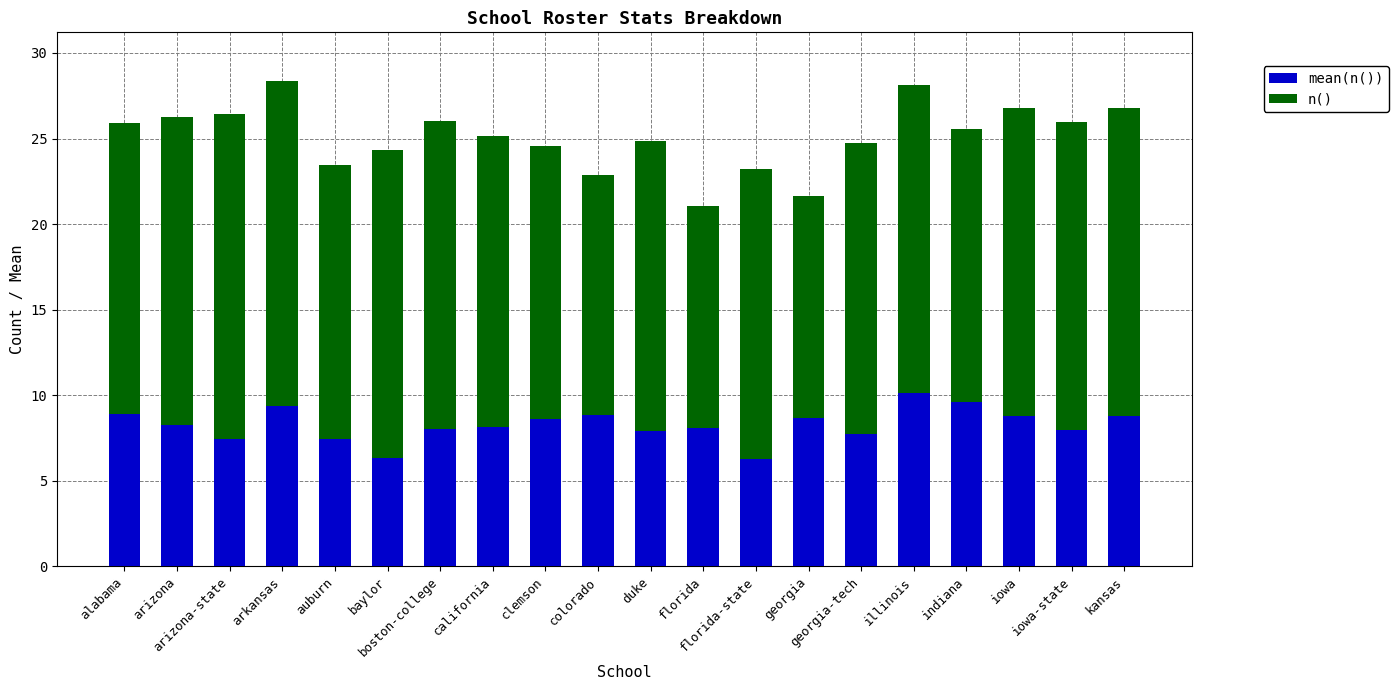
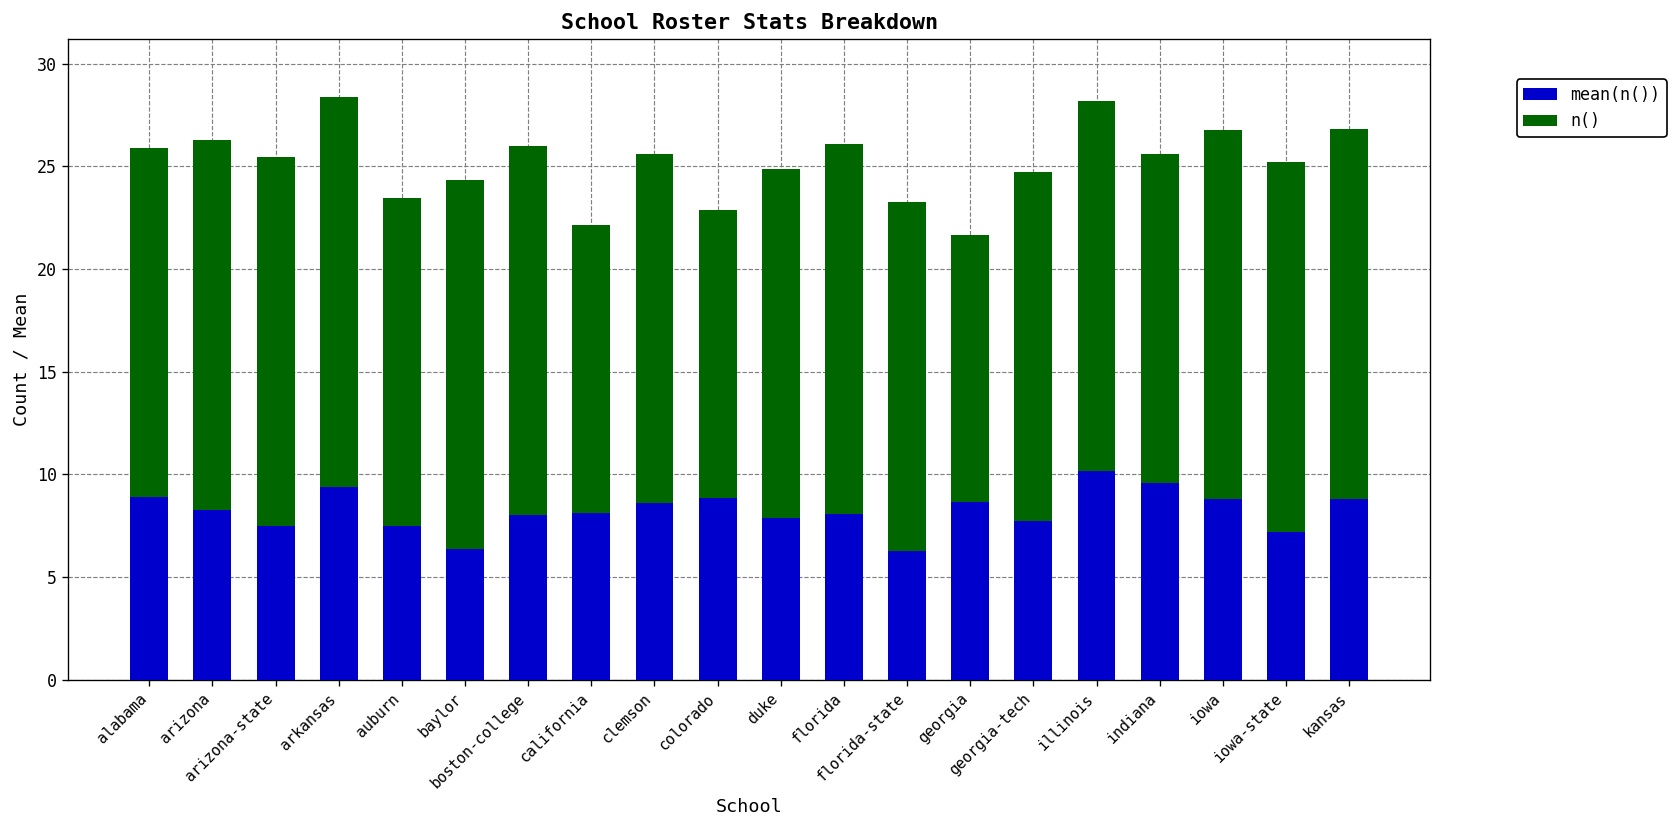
  {
    "mean(n())": {
      "alabama": 8.9,
      "arizona": 8.3,
      "arizona-state": 7.5,
      "arkansas": 9.4,
      "auburn": 7.5,
      "baylor": 6.3,
      "boston-college": 8.0,
      "california": 8.1,
      "clemson": 8.6,
      "colorado": 8.9,
      "duke": 7.9,
      "florida": 8.1,
      "florida-state": 6.2,
      "georgia": 8.7,
      "georgia-tech": 7.7,
      "illinois": 10.2,
      "indiana": 9.6,
      "iowa": 8.8,
-     "iowa-state": 7.9,
+     "iowa-state": 7.2,
      "kansas": 8.8
    },
    "n()": {
      "alabama": 17,
      "arizona": 18,
-     "arizona-state": 19,
+     "arizona-state": 18,
      "arkansas": 19,
      "auburn": 16,
      "baylor": 18,
      "boston-college": 18,
-     "california": 17,
-     "clemson": 16,
+     "california": 14,
+     "clemson": 17,
      "colorado": 14,
      "duke": 17,
-     "florida": 13,
+     "florida": 18,
      "florida-state": 17,
      "georgia": 13,
      "georgia-tech": 17,
      "illinois": 18,
      "indiana": 16,
      "iowa": 18,
      "iowa-state": 18,
      "kansas": 18
    }
  }
